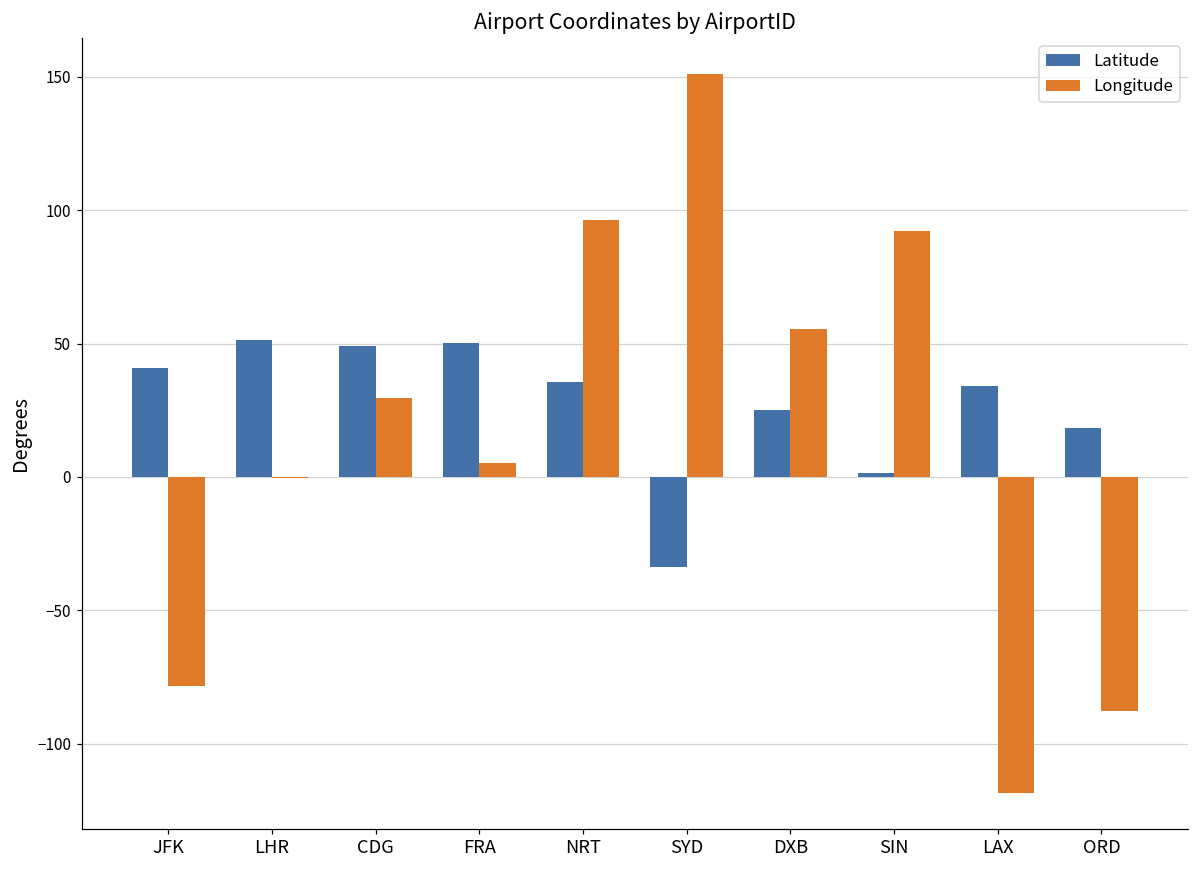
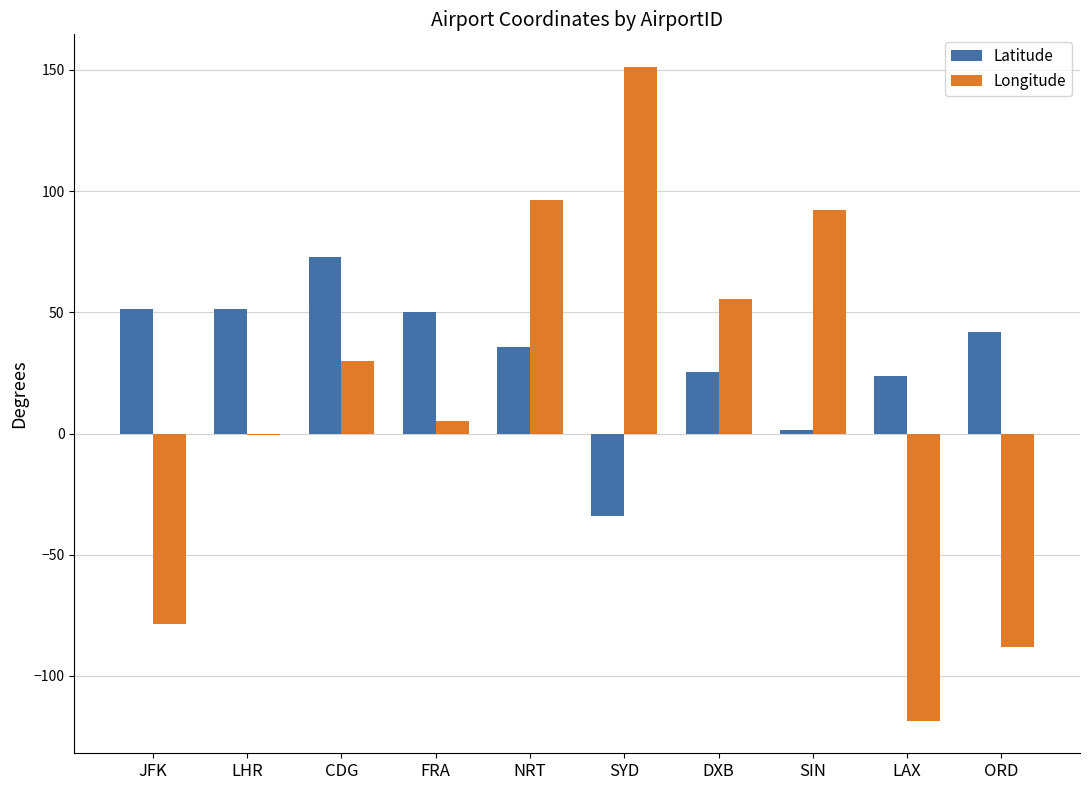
  {
    "Latitude": {
-     "JFK": 41,
+     "JFK": 51,
      "LHR": 51,
-     "CDG": 49,
+     "CDG": 73,
      "FRA": 50,
      "NRT": 36,
      "SYD": -34,
      "DXB": 25,
      "SIN": 1,
-     "LAX": 34,
-     "ORD": 18
+     "LAX": 24,
+     "ORD": 42
    },
    "Longitude": {
      "JFK": -79,
      "CDG": 30,
      "FRA": 5,
      "NRT": 96,
      "SYD": 151,
      "DXB": 55,
      "SIN": 92,
      "LAX": -118,
      "ORD": -88
    }
  }
